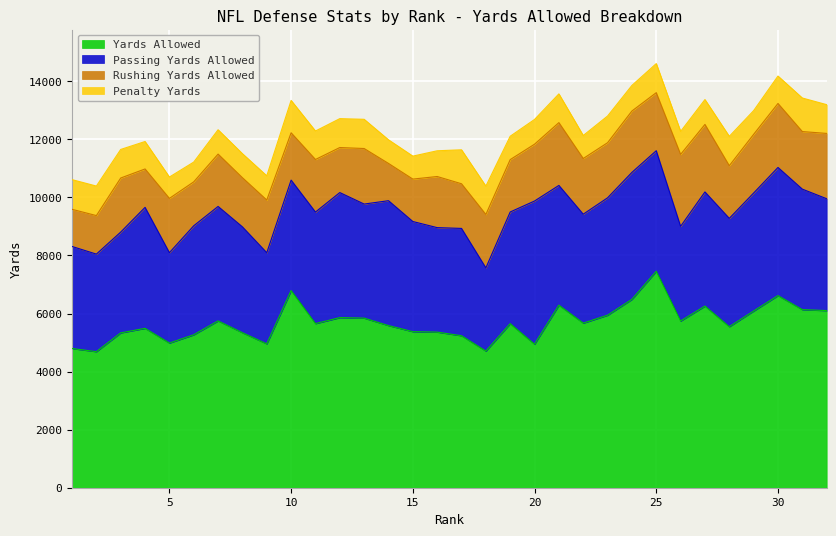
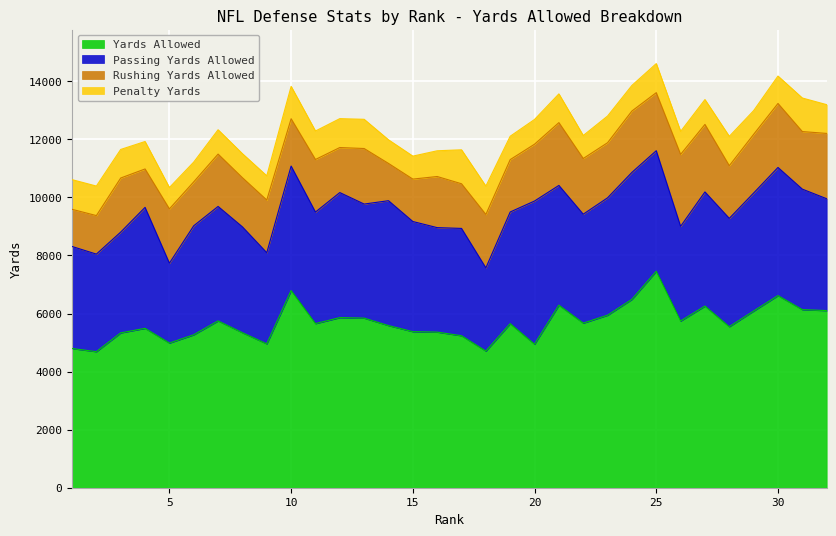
  {
    "Yards Allowed": {
      "5": 5000,
      "10": 6800,
      "15": 5400,
      "20": 4900,
      "25": 7500,
      "30": 6600
    },
    "Passing Yards Allowed": {
-     "5": 3100,
-     "10": 3800,
+     "5": 2800,
+     "10": 4300,
      "15": 3800,
      "20": 4900,
      "25": 4200,
      "30": 4400
    },
    "Rushing Yards Allowed": {
      "5": 1900,
      "10": 1600,
      "15": 1500,
      "20": 2000,
      "25": 2000,
      "30": 2200
    },
    "Penalty Yards": {
      "5": 700,
      "10": 1100,
      "15": 800,
      "20": 900,
      "25": 1000,
      "30": 900
    }
  }
